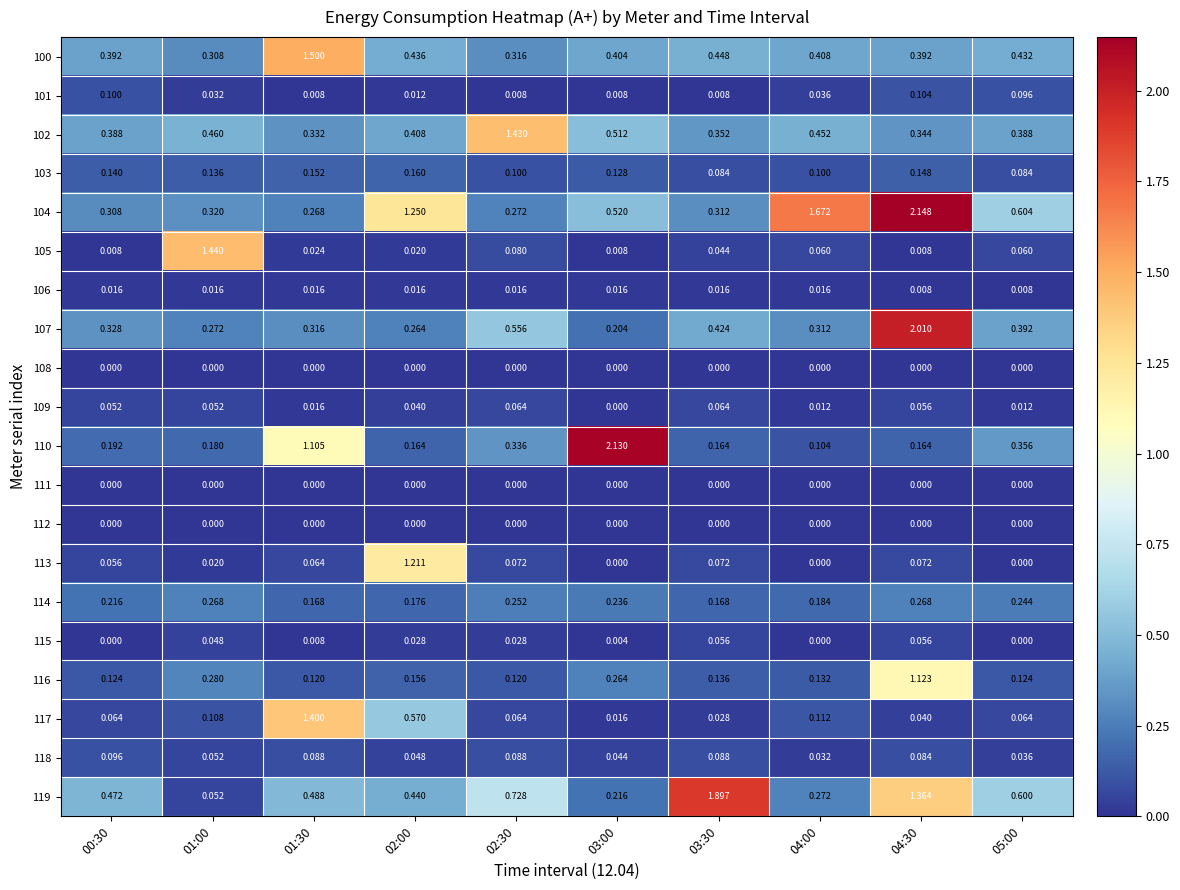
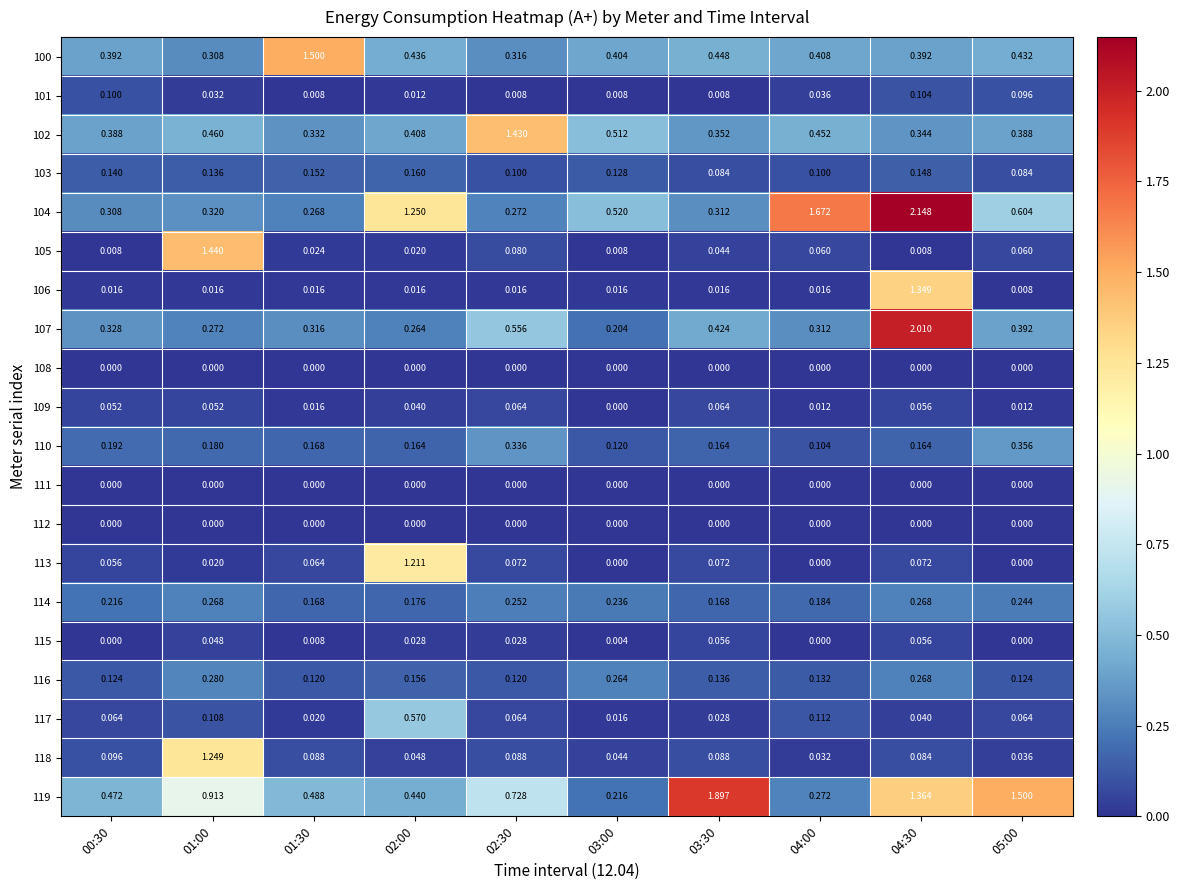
  {
    "100": {
      "00:30": 0.392,
      "01:00": 0.308,
      "01:30": 1.500,
      "02:00": 0.436,
      "02:30": 0.316,
      "03:00": 0.404,
      "03:30": 0.448,
      "04:00": 0.408,
      "04:30": 0.392,
      "05:00": 0.432
    },
    "101": {
      "00:30": 0.100,
      "01:00": 0.032,
      "01:30": 0.008,
      "02:00": 0.012,
      "02:30": 0.008,
      "03:00": 0.008,
      "03:30": 0.008,
      "04:00": 0.036,
      "04:30": 0.104,
      "05:00": 0.096
    },
    "102": {
      "00:30": 0.388,
      "01:00": 0.460,
      "01:30": 0.332,
      "02:00": 0.408,
      "02:30": 1.430,
      "03:00": 0.512,
      "03:30": 0.352,
      "04:00": 0.452,
      "04:30": 0.344,
      "05:00": 0.388
    },
    "103": {
      "00:30": 0.140,
      "01:00": 0.136,
      "01:30": 0.152,
      "02:00": 0.160,
      "02:30": 0.100,
      "03:00": 0.128,
      "03:30": 0.084,
      "04:00": 0.100,
      "04:30": 0.148,
      "05:00": 0.084
    },
    "104": {
      "00:30": 0.308,
      "01:00": 0.320,
      "01:30": 0.268,
      "02:00": 1.250,
      "02:30": 0.272,
      "03:00": 0.520,
      "03:30": 0.312,
      "04:00": 1.672,
      "04:30": 2.148,
      "05:00": 0.604
    },
    "105": {
      "00:30": 0.008,
      "01:00": 1.440,
      "01:30": 0.024,
      "02:00": 0.020,
      "02:30": 0.080,
      "03:00": 0.008,
      "03:30": 0.044,
      "04:00": 0.060,
      "04:30": 0.008,
      "05:00": 0.060
    },
    "106": {
      "00:30": 0.016,
      "01:00": 0.016,
      "01:30": 0.016,
      "02:00": 0.016,
      "02:30": 0.016,
      "03:00": 0.016,
      "03:30": 0.016,
      "04:00": 0.016,
-     "04:30": 0.008,
+     "04:30": 1.349,
      "05:00": 0.008
    },
    "107": {
      "00:30": 0.328,
      "01:00": 0.272,
      "01:30": 0.316,
      "02:00": 0.264,
      "02:30": 0.556,
      "03:00": 0.204,
      "03:30": 0.424,
      "04:00": 0.312,
      "04:30": 2.010,
      "05:00": 0.392
    },
    "108": {
      "00:30": 0.000,
      "01:00": 0.000,
      "01:30": 0.000,
      "02:00": 0.000,
      "02:30": 0.000,
      "03:00": 0.000,
      "03:30": 0.000,
      "04:00": 0.000,
      "04:30": 0.000,
      "05:00": 0.000
    },
    "109": {
      "00:30": 0.052,
      "01:00": 0.052,
      "01:30": 0.016,
      "02:00": 0.040,
      "02:30": 0.064,
      "03:00": 0.000,
      "03:30": 0.064,
      "04:00": 0.012,
      "04:30": 0.056,
      "05:00": 0.012
    },
    "110": {
      "00:30": 0.192,
      "01:00": 0.180,
-     "01:30": 1.105,
+     "01:30": 0.168,
      "02:00": 0.164,
      "02:30": 0.336,
-     "03:00": 2.130,
+     "03:00": 0.120,
      "03:30": 0.164,
      "04:00": 0.104,
      "04:30": 0.164,
      "05:00": 0.356
    },
    "111": {
      "00:30": 0.000,
      "01:00": 0.000,
      "01:30": 0.000,
      "02:00": 0.000,
      "02:30": 0.000,
      "03:00": 0.000,
      "03:30": 0.000,
      "04:00": 0.000,
      "04:30": 0.000,
      "05:00": 0.000
    },
    "112": {
      "00:30": 0.000,
      "01:00": 0.000,
      "01:30": 0.000,
      "02:00": 0.000,
      "02:30": 0.000,
      "03:00": 0.000,
      "03:30": 0.000,
      "04:00": 0.000,
      "04:30": 0.000,
      "05:00": 0.000
    },
    "113": {
      "00:30": 0.056,
      "01:00": 0.020,
      "01:30": 0.064,
      "02:00": 1.211,
      "02:30": 0.072,
      "03:00": 0.000,
      "03:30": 0.072,
      "04:00": 0.000,
      "04:30": 0.072,
      "05:00": 0.000
    },
    "114": {
      "00:30": 0.216,
      "01:00": 0.268,
      "01:30": 0.168,
      "02:00": 0.176,
      "02:30": 0.252,
      "03:00": 0.236,
      "03:30": 0.168,
      "04:00": 0.184,
      "04:30": 0.268,
      "05:00": 0.244
    },
    "115": {
      "00:30": 0.000,
      "01:00": 0.048,
      "01:30": 0.008,
      "02:00": 0.028,
      "02:30": 0.028,
      "03:00": 0.004,
      "03:30": 0.056,
      "04:00": 0.000,
      "04:30": 0.056,
      "05:00": 0.000
    },
    "116": {
      "00:30": 0.124,
      "01:00": 0.280,
      "01:30": 0.120,
      "02:00": 0.156,
      "02:30": 0.120,
      "03:00": 0.264,
      "03:30": 0.136,
      "04:00": 0.132,
-     "04:30": 1.123,
+     "04:30": 0.268,
      "05:00": 0.124
    },
    "117": {
      "00:30": 0.064,
      "01:00": 0.108,
-     "01:30": 1.400,
+     "01:30": 0.020,
      "02:00": 0.570,
      "02:30": 0.064,
      "03:00": 0.016,
      "03:30": 0.028,
      "04:00": 0.112,
      "04:30": 0.040,
      "05:00": 0.064
    },
    "118": {
      "00:30": 0.096,
-     "01:00": 0.052,
+     "01:00": 1.249,
      "01:30": 0.088,
      "02:00": 0.048,
      "02:30": 0.088,
      "03:00": 0.044,
      "03:30": 0.088,
      "04:00": 0.032,
      "04:30": 0.084,
      "05:00": 0.036
    },
    "119": {
      "00:30": 0.472,
-     "01:00": 0.052,
+     "01:00": 0.913,
      "01:30": 0.488,
      "02:00": 0.440,
      "02:30": 0.728,
      "03:00": 0.216,
      "03:30": 1.897,
      "04:00": 0.272,
      "04:30": 1.364,
-     "05:00": 0.600
+     "05:00": 1.500
    }
  }
